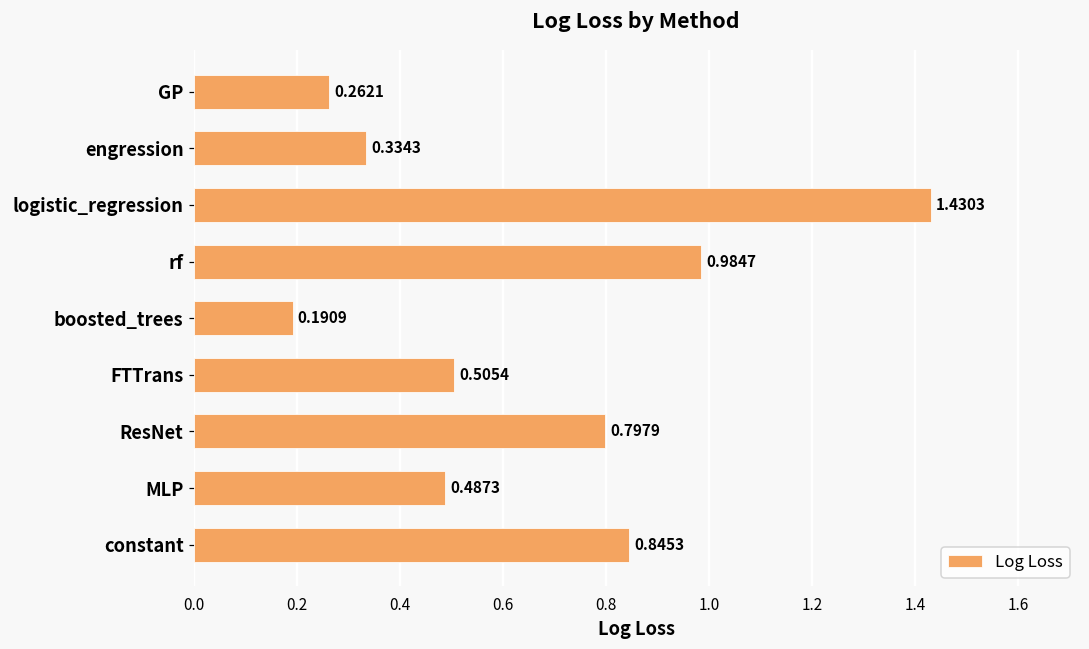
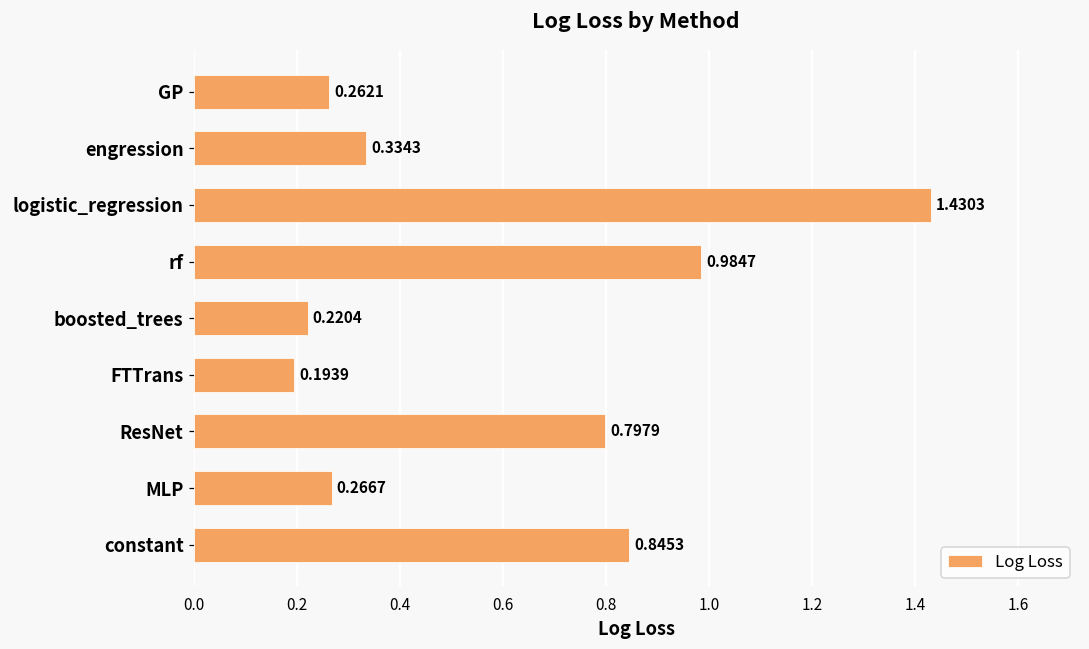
  {
    "GP": 0.2621,
    "engression": 0.3343,
    "logistic_regression": 1.4303,
    "rf": 0.9847,
-   "boosted_trees": 0.1909,
-   "FTTrans": 0.5054,
+   "boosted_trees": 0.2204,
+   "FTTrans": 0.1939,
    "ResNet": 0.7979,
-   "MLP": 0.4873,
+   "MLP": 0.2667,
    "constant": 0.8453
  }
